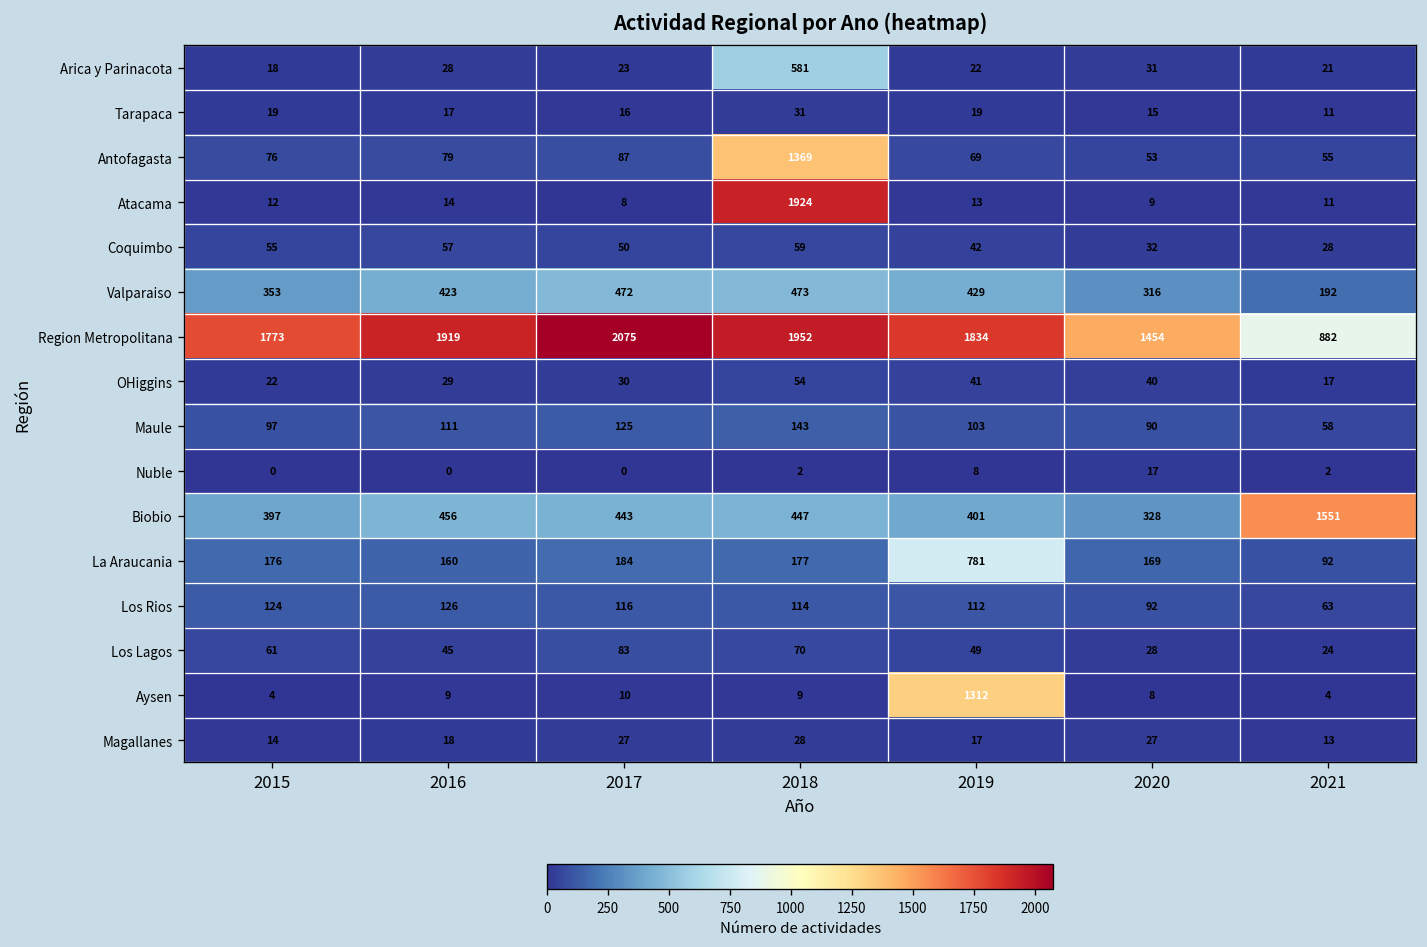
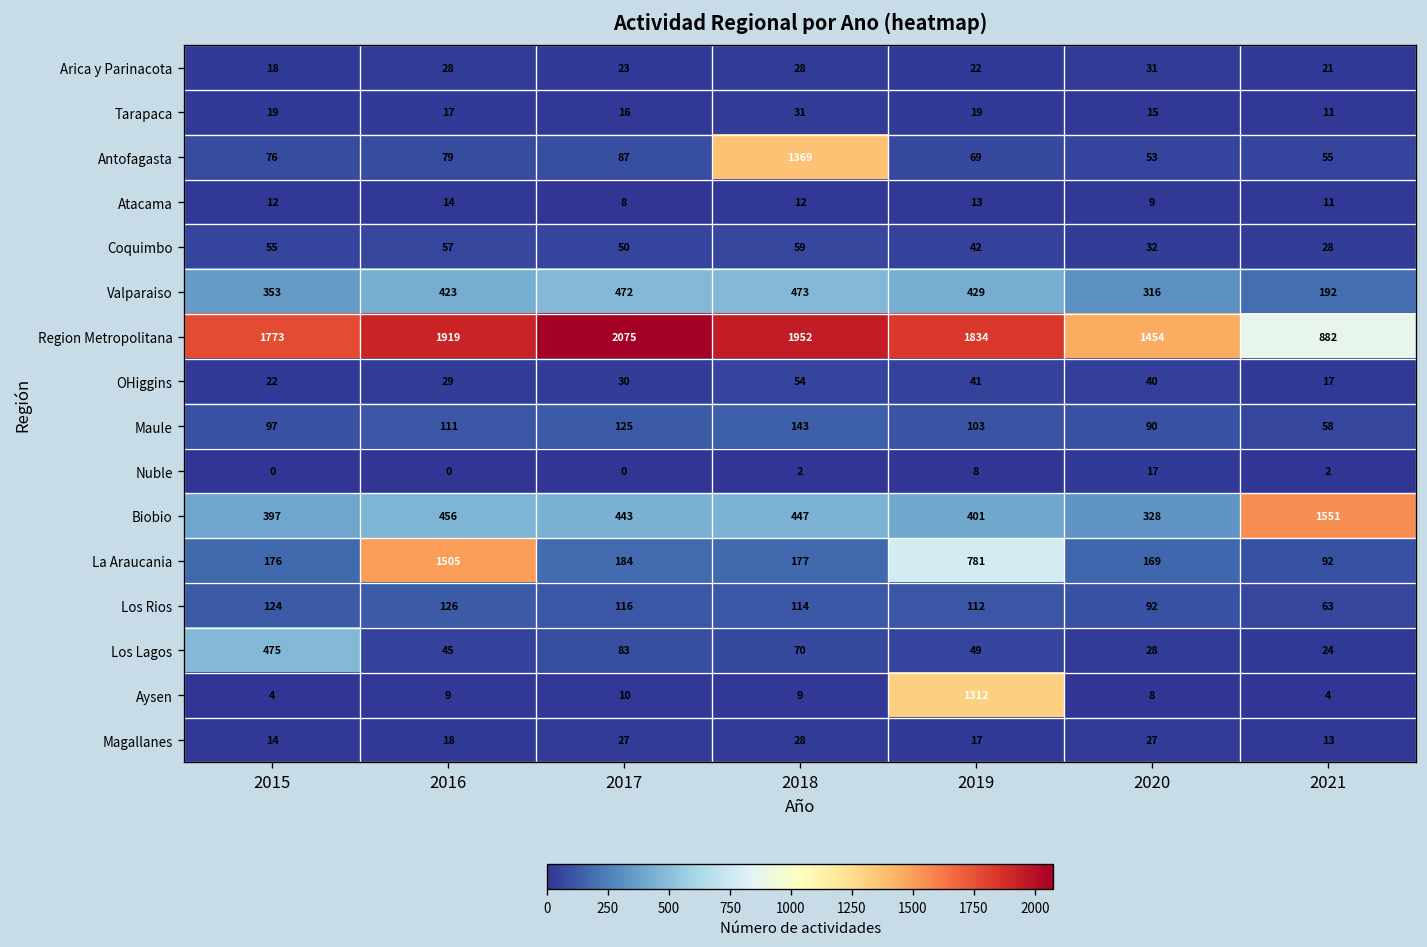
  {
    "Arica y Parinacota": {
      "2015": 18,
      "2016": 28,
      "2017": 23,
-     "2018": 581,
+     "2018": 28,
      "2019": 22,
      "2020": 31,
      "2021": 21
    },
    "Tarapaca": {
      "2015": 19,
      "2016": 17,
      "2017": 16,
      "2018": 31,
      "2019": 19,
      "2020": 15,
      "2021": 11
    },
    "Antofagasta": {
      "2015": 76,
      "2016": 79,
      "2017": 87,
      "2018": 1369,
      "2019": 69,
      "2020": 53,
      "2021": 55
    },
    "Atacama": {
      "2015": 12,
      "2016": 14,
      "2017": 8,
-     "2018": 1924,
+     "2018": 12,
      "2019": 13,
      "2020": 9,
      "2021": 11
    },
    "Coquimbo": {
      "2015": 55,
      "2016": 57,
      "2017": 50,
      "2018": 59,
      "2019": 42,
      "2020": 32,
      "2021": 28
    },
    "Valparaiso": {
      "2015": 353,
      "2016": 423,
      "2017": 472,
      "2018": 473,
      "2019": 429,
      "2020": 316,
      "2021": 192
    },
    "Region Metropolitana": {
      "2015": 1773,
      "2016": 1919,
      "2017": 2075,
      "2018": 1952,
      "2019": 1834,
      "2020": 1454,
      "2021": 882
    },
    "OHiggins": {
      "2015": 22,
      "2016": 29,
      "2017": 30,
      "2018": 54,
      "2019": 41,
      "2020": 40,
      "2021": 17
    },
    "Maule": {
      "2015": 97,
      "2016": 111,
      "2017": 125,
      "2018": 143,
      "2019": 103,
      "2020": 90,
      "2021": 58
    },
    "Nuble": {
      "2015": 0,
      "2016": 0,
      "2017": 0,
      "2018": 2,
      "2019": 8,
      "2020": 17,
      "2021": 2
    },
    "Biobio": {
      "2015": 397,
      "2016": 456,
      "2017": 443,
      "2018": 447,
      "2019": 401,
      "2020": 328,
      "2021": 1551
    },
    "La Araucania": {
      "2015": 176,
-     "2016": 160,
+     "2016": 1505,
      "2017": 184,
      "2018": 177,
      "2019": 781,
      "2020": 169,
      "2021": 92
    },
    "Los Rios": {
      "2015": 124,
      "2016": 126,
      "2017": 116,
      "2018": 114,
      "2019": 112,
      "2020": 92,
      "2021": 63
    },
    "Los Lagos": {
-     "2015": 61,
+     "2015": 475,
      "2016": 45,
      "2017": 83,
      "2018": 70,
      "2019": 49,
      "2020": 28,
      "2021": 24
    },
    "Aysen": {
      "2015": 4,
      "2016": 9,
      "2017": 10,
      "2018": 9,
      "2019": 1312,
      "2020": 8,
      "2021": 4
    },
    "Magallanes": {
      "2015": 14,
      "2016": 18,
      "2017": 27,
      "2018": 28,
      "2019": 17,
      "2020": 27,
      "2021": 13
    }
  }
